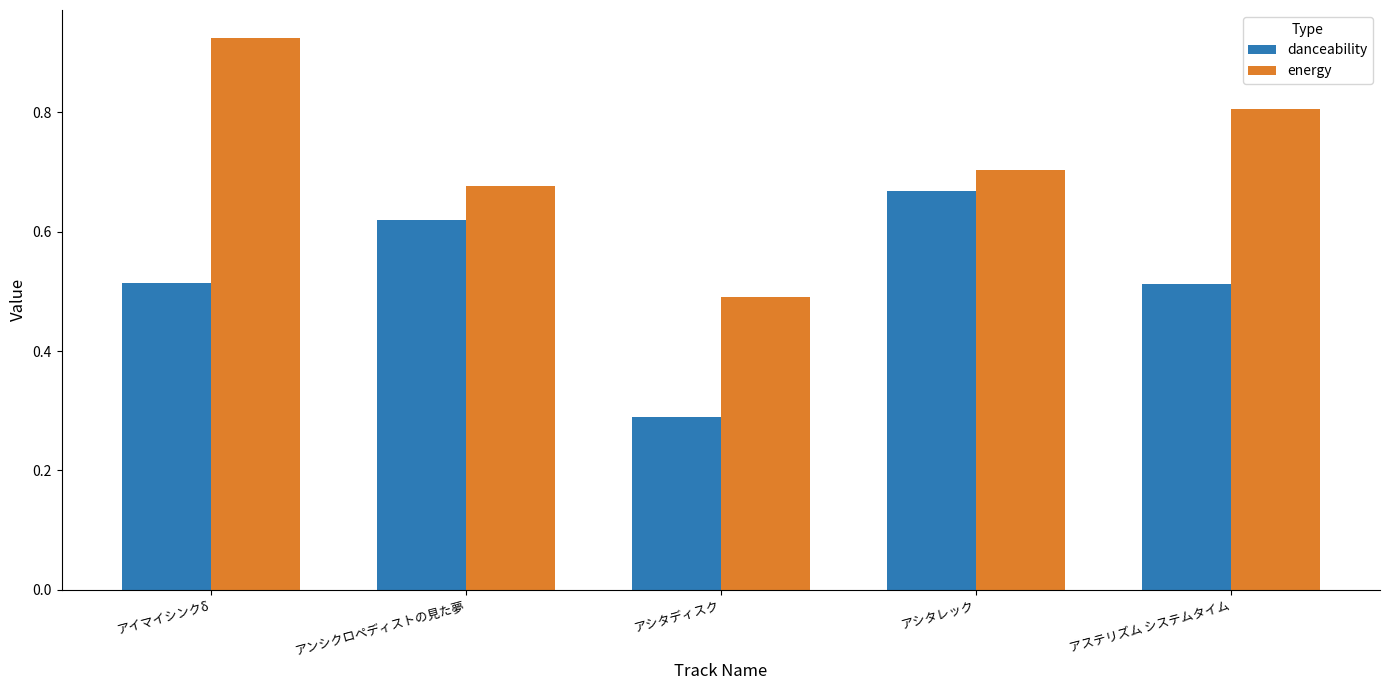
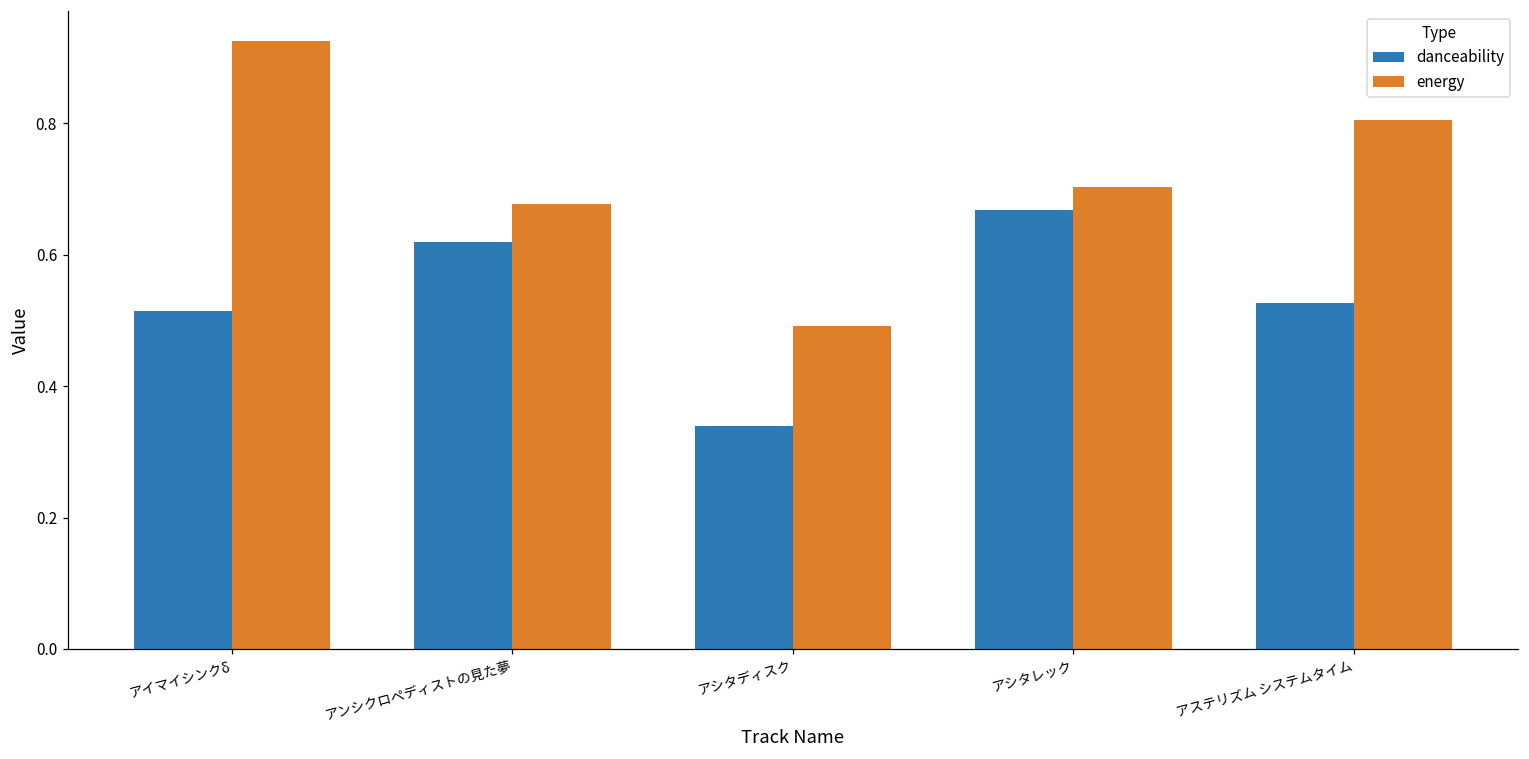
  {
    "danceability": {
      "アイマイシンクδ": 0.51,
      "アンシクロペディストの見た夢": 0.62,
-     "アシタディスク": 0.29,
+     "アシタディスク": 0.34,
      "アシタレック": 0.67,
-     "アステリズム システムタイム": 0.51
+     "アステリズム システムタイム": 0.53
    },
    "energy": {
      "アイマイシンクδ": 0.93,
      "アンシクロペディストの見た夢": 0.68,
      "アシタディスク": 0.49,
      "アシタレック": 0.70,
      "アステリズム システムタイム": 0.81
    }
  }
